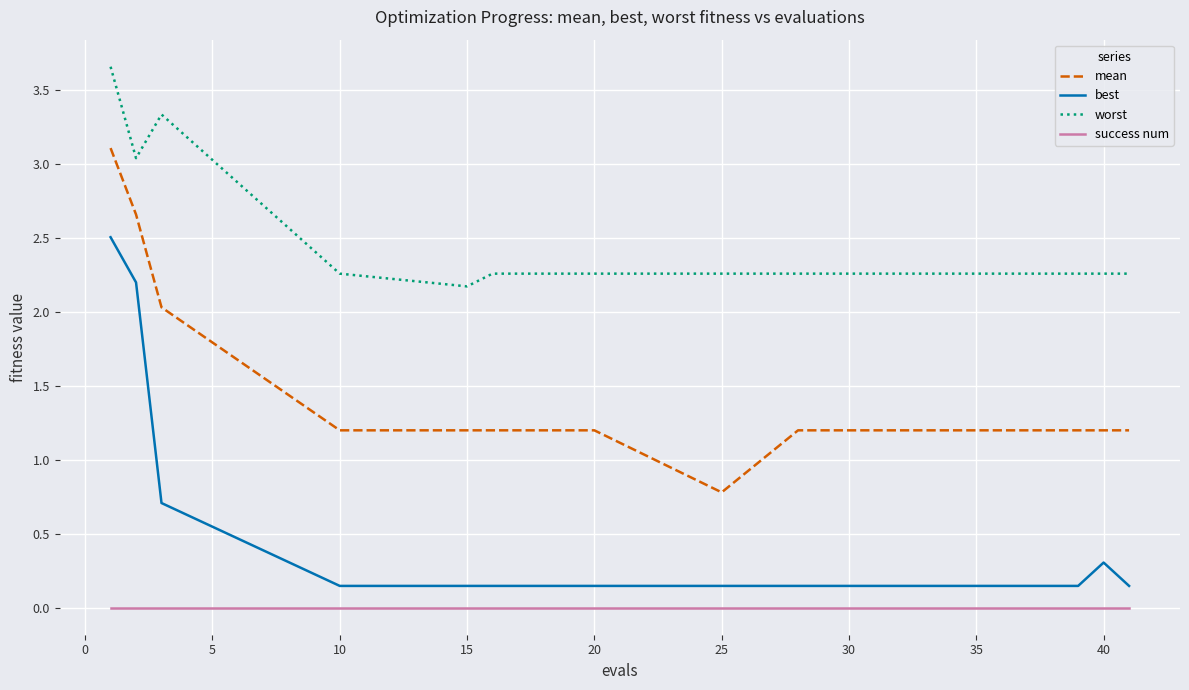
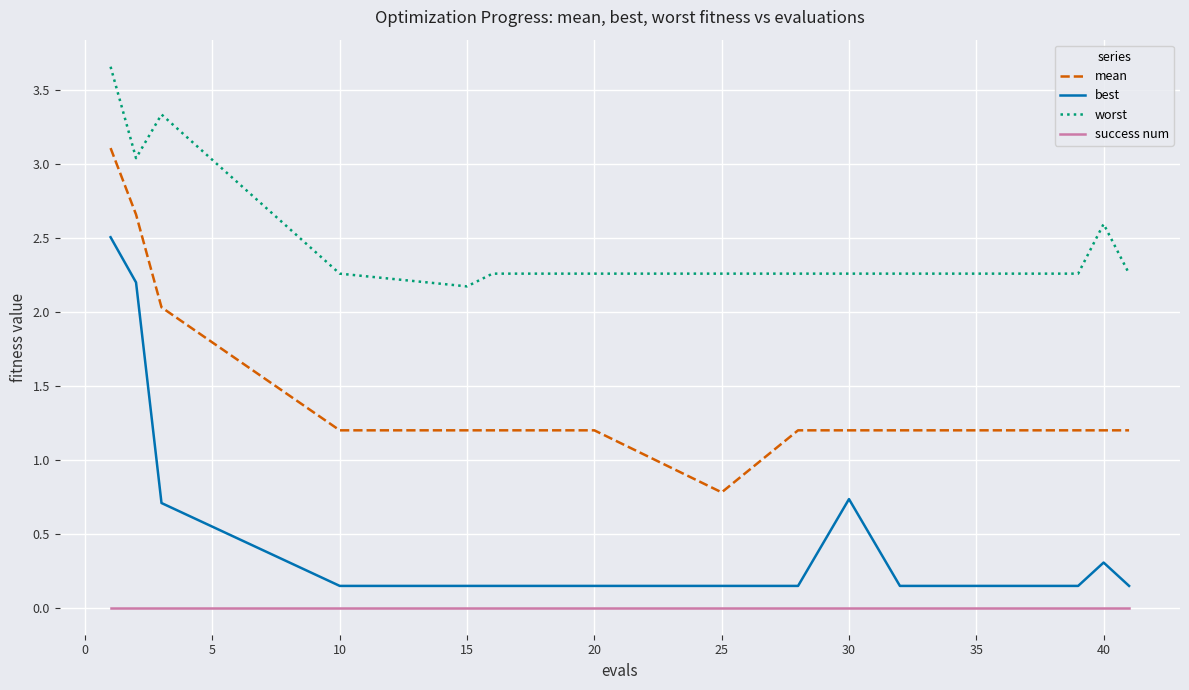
  {
    "mean": {
      "10": 1.20,
      "15": 1.20,
      "20": 1.20,
      "25": 0.78,
      "30": 1.20,
      "40": 1.20
    },
    "best": {
      "10": 0.15,
      "15": 0.15,
      "20": 0.15,
      "25": 0.15,
-     "30": 0.15,
+     "30": 0.73,
      "40": 0.31
    },
    "worst": {
      "10": 2.26,
      "15": 2.17,
      "20": 2.26,
      "25": 2.26,
      "30": 2.26,
-     "40": 2.26
+     "40": 2.60
    },
    "success num": {
      "10": 0.00,
      "15": 0.00,
      "20": 0.00,
      "25": 0.00,
      "30": 0.00,
      "40": 0.00
    }
  }
